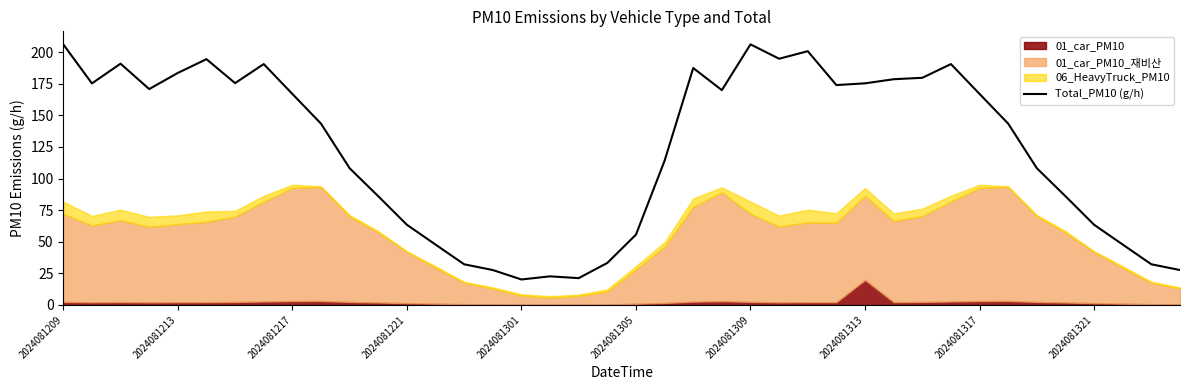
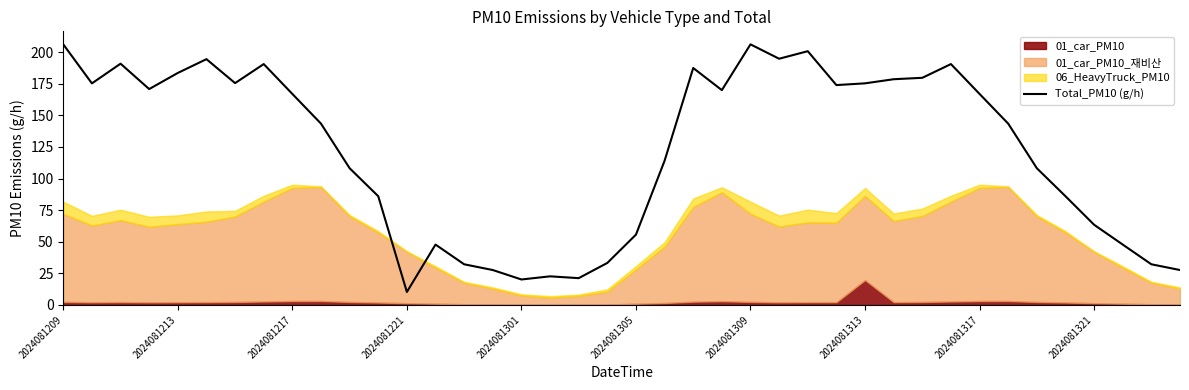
  {
    "Total_PM10 (g/h)": {
      "2024081209": 206,
      "2024081213": 184,
      "2024081217": 167,
-     "2024081221": 63,
+     "2024081221": 10,
      "2024081301": 20,
      "2024081305": 56,
      "2024081309": 206,
      "2024081313": 175,
      "2024081317": 167,
      "2024081321": 63
    },
    "01_car_PM10": {
      "2024081209": 2,
      "2024081213": 2,
      "2024081217": 3,
      "2024081309": 2,
      "2024081313": 20,
      "2024081317": 3
    },
    "01_car_PM10_재비산": {
      "2024081209": 70,
      "2024081213": 62,
      "2024081217": 90,
      "2024081305": 27,
      "2024081309": 70,
      "2024081313": 67,
      "2024081317": 90
    },
    "06_HeavyTruck_PM10": {
      "2024081209": 10,
      "2024081213": 7,
      "2024081217": 3,
      "2024081305": 3,
      "2024081309": 10,
      "2024081313": 6,
      "2024081317": 3
    }
  }
